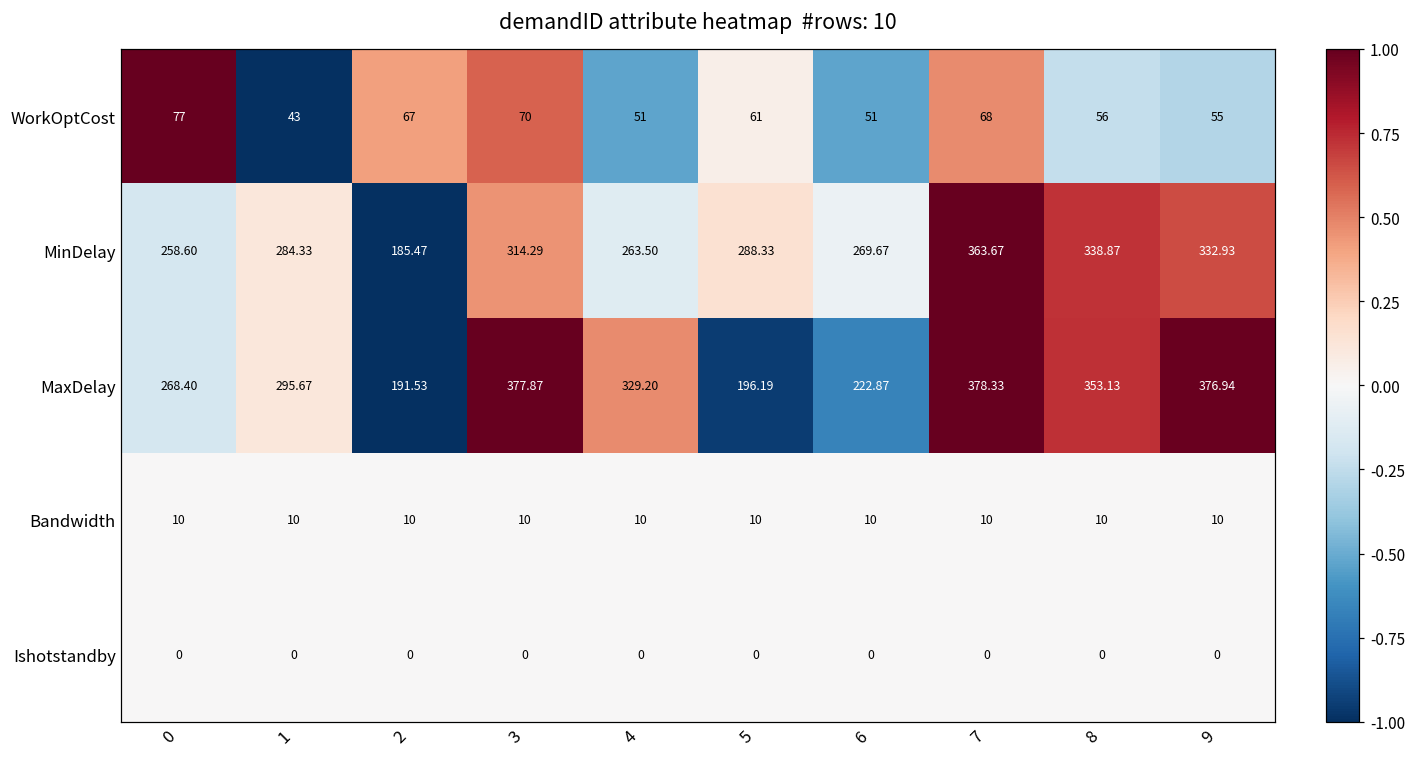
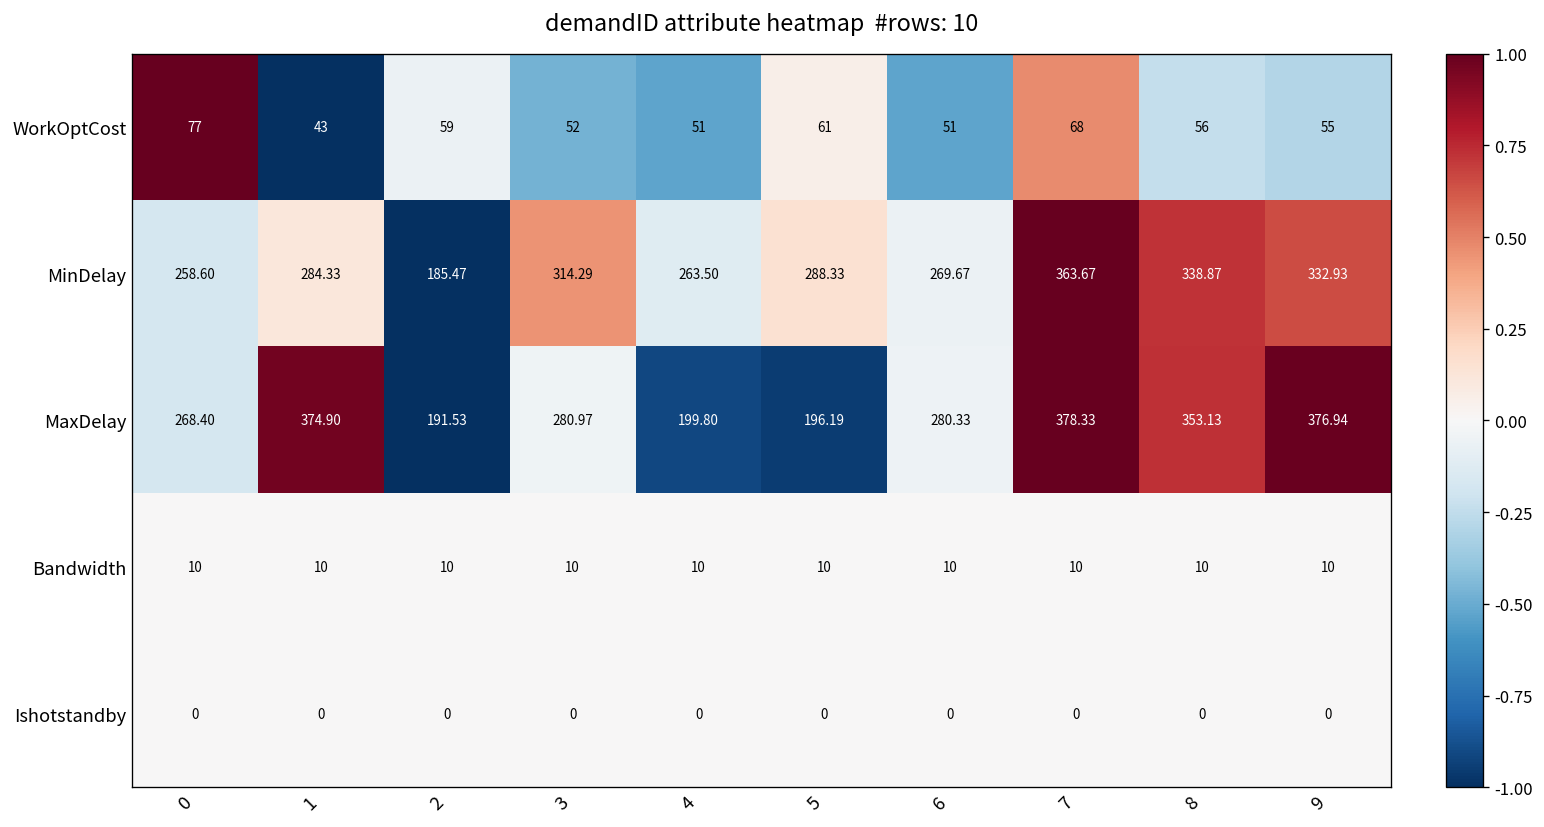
  {
    "WorkOptCost": {
      "0": 77,
      "1": 43,
-     "2": 67,
-     "3": 70,
+     "2": 59,
+     "3": 52,
      "4": 51,
      "5": 61,
      "6": 51,
      "7": 68,
      "8": 56,
      "9": 55
    },
    "MinDelay": {
      "0": 258.60,
      "1": 284.33,
      "2": 185.47,
      "3": 314.29,
      "4": 263.50,
      "5": 288.33,
      "6": 269.67,
      "7": 363.67,
      "8": 338.87,
      "9": 332.93
    },
    "MaxDelay": {
      "0": 268.40,
-     "1": 295.67,
+     "1": 374.90,
      "2": 191.53,
-     "3": 377.87,
-     "4": 329.20,
+     "3": 280.97,
+     "4": 199.80,
      "5": 196.19,
-     "6": 222.87,
+     "6": 280.33,
      "7": 378.33,
      "8": 353.13,
      "9": 376.94
    },
    "Bandwidth": {
      "0": 10,
      "1": 10,
      "2": 10,
      "3": 10,
      "4": 10,
      "5": 10,
      "6": 10,
      "7": 10,
      "8": 10,
      "9": 10
    },
    "Ishotstandby": {
      "0": 0,
      "1": 0,
      "2": 0,
      "3": 0,
      "4": 0,
      "5": 0,
      "6": 0,
      "7": 0,
      "8": 0,
      "9": 0
    }
  }
